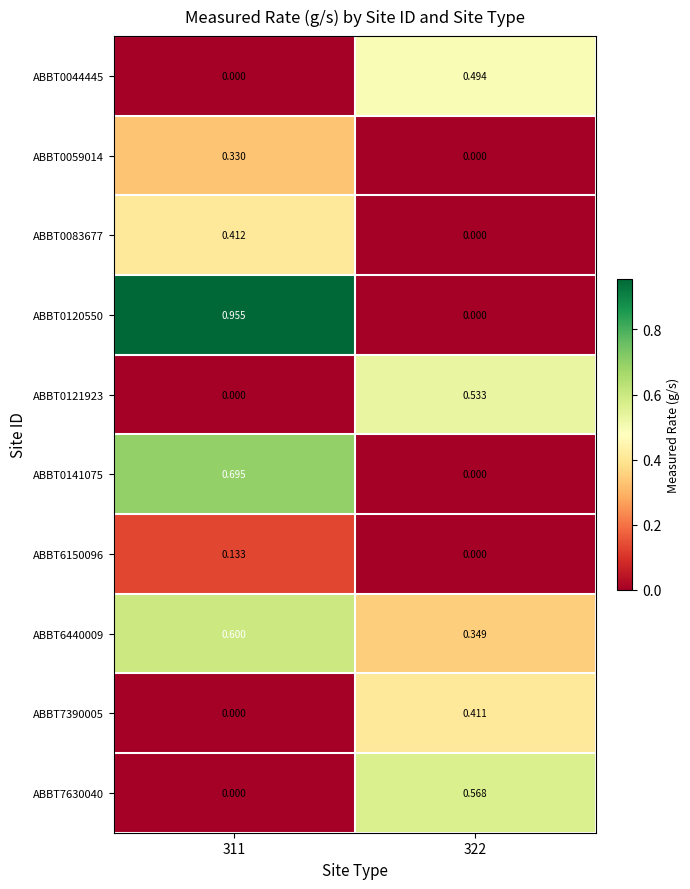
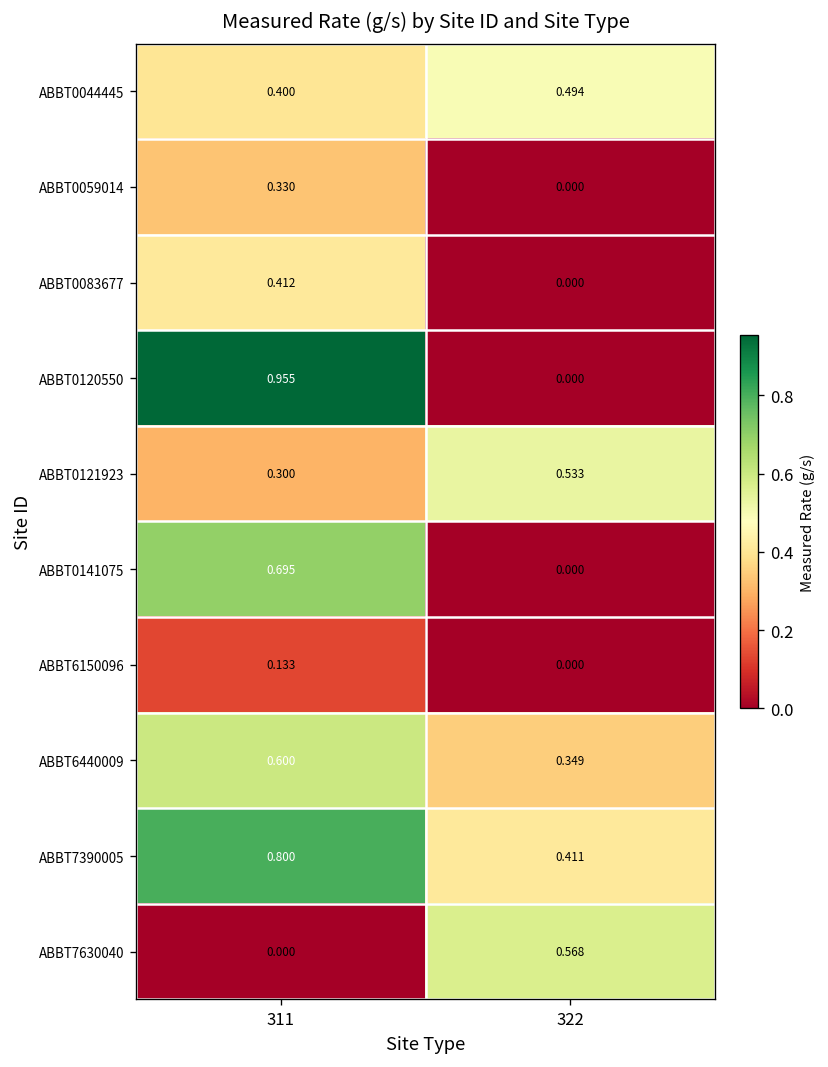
  {
    "ABBT0044445": {
-     "311": 0.000,
+     "311": 0.400,
      "322": 0.494
    },
    "ABBT0059014": {
      "311": 0.330,
      "322": 0.000
    },
    "ABBT0083677": {
      "311": 0.412,
      "322": 0.000
    },
    "ABBT0120550": {
      "311": 0.955,
      "322": 0.000
    },
    "ABBT0121923": {
-     "311": 0.000,
+     "311": 0.300,
      "322": 0.533
    },
    "ABBT0141075": {
      "311": 0.695,
      "322": 0.000
    },
    "ABBT6150096": {
      "311": 0.133,
      "322": 0.000
    },
    "ABBT6440009": {
      "311": 0.600,
      "322": 0.349
    },
    "ABBT7390005": {
-     "311": 0.000,
+     "311": 0.800,
      "322": 0.411
    },
    "ABBT7630040": {
      "311": 0.000,
      "322": 0.568
    }
  }
